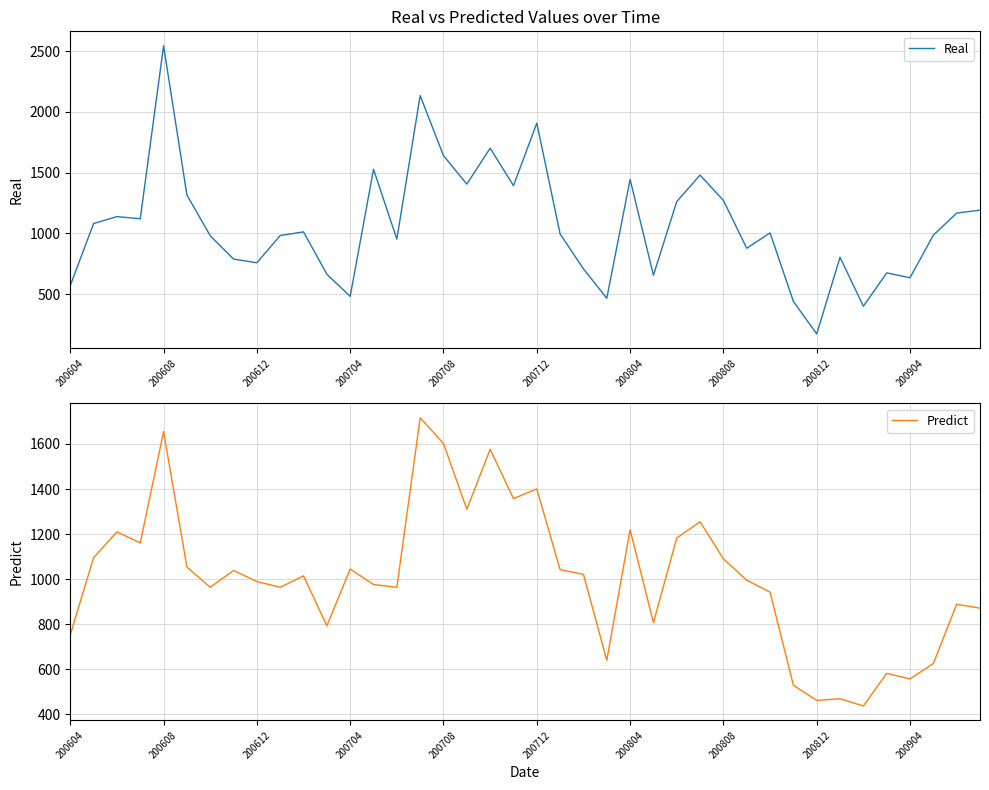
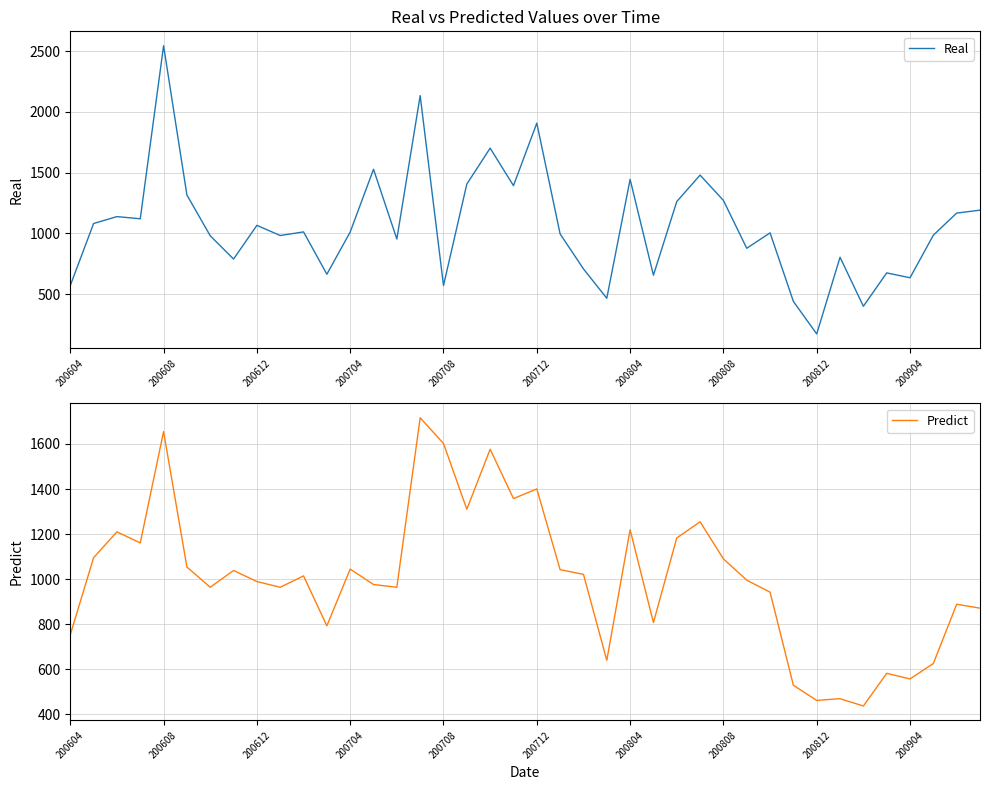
  {
    "Real vs Predicted Values over Time": {
      "200604": 570,
      "200608": 2550,
-     "200612": 760,
-     "200704": 480,
-     "200708": 1640,
+     "200612": 1070,
+     "200704": 1010,
+     "200708": 570,
      "200712": 1910,
      "200804": 1440,
      "200808": 1270,
      "200812": 170,
      "200904": 630
    }
  }
